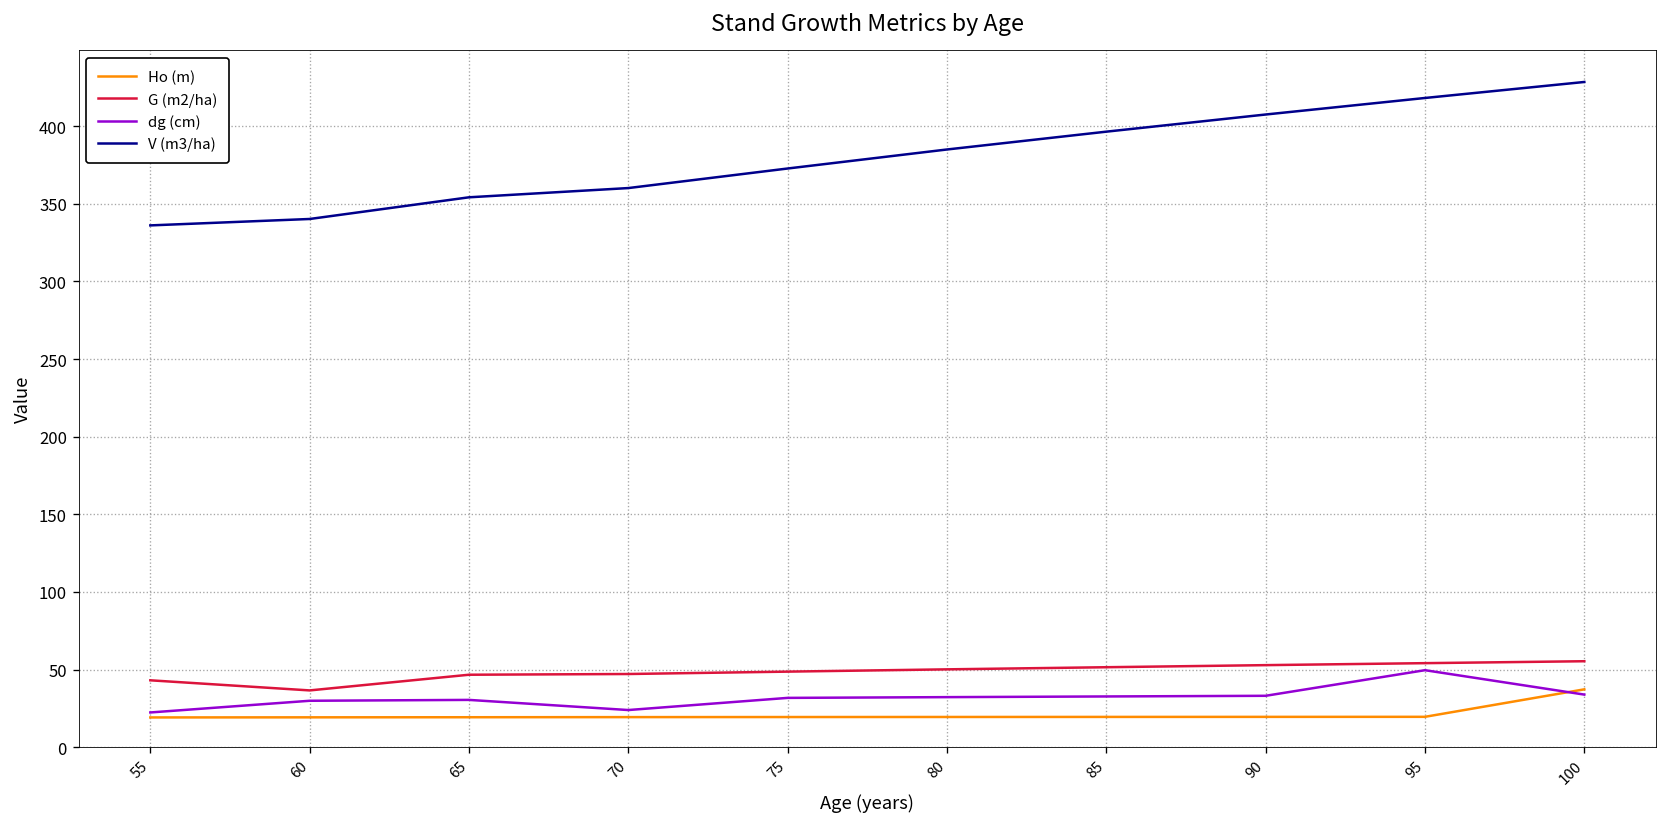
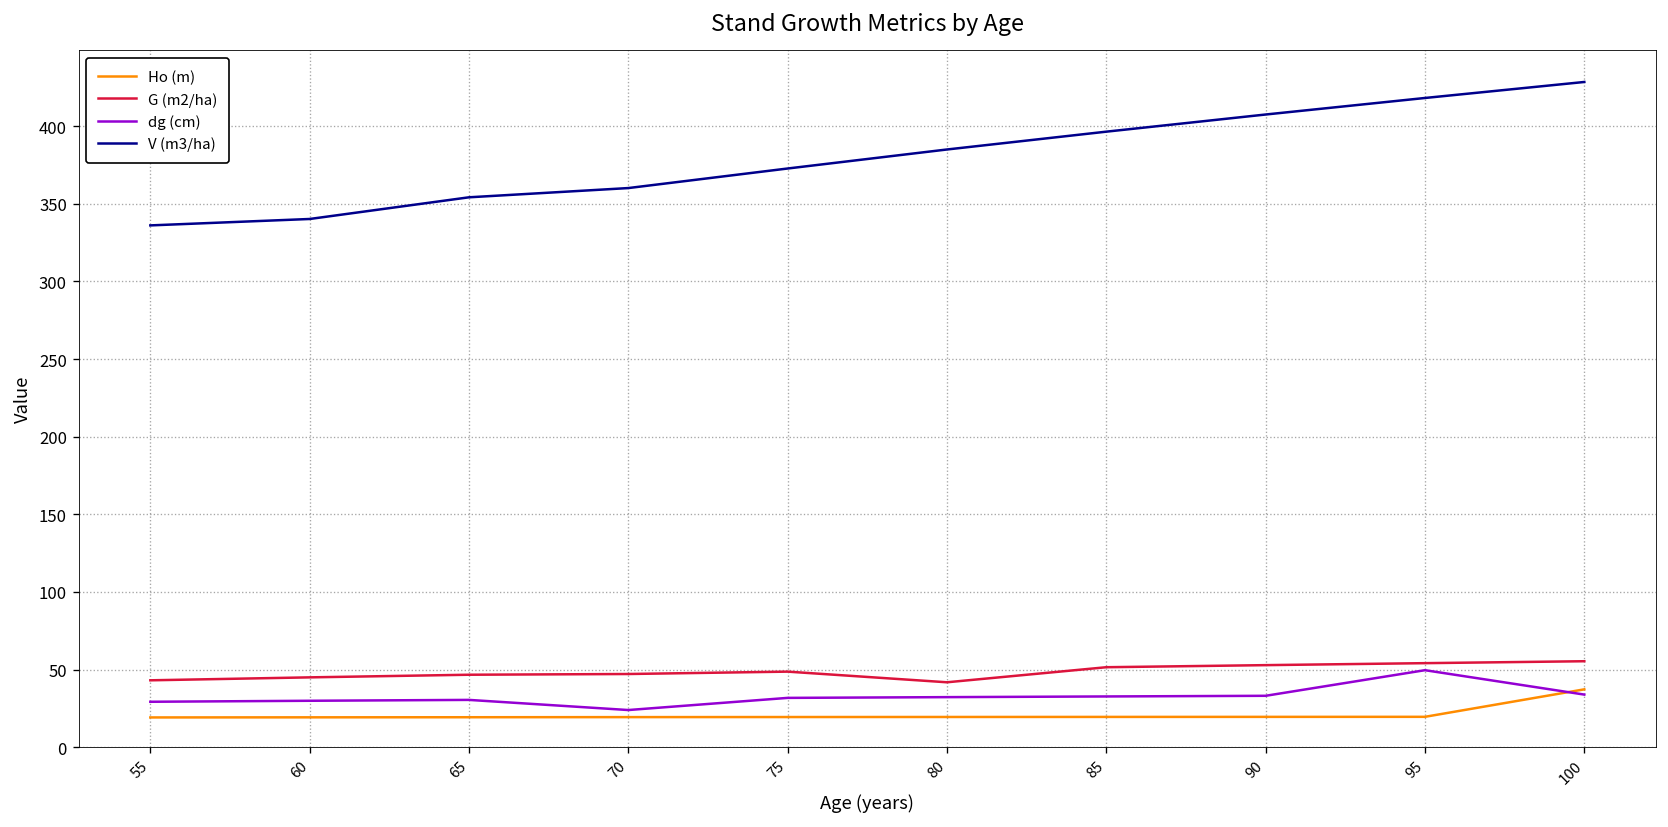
  {
    "Ho (m)": {
      "55": 19,
      "60": 19,
      "65": 19,
      "70": 19,
      "75": 19,
      "80": 19,
      "85": 19,
      "90": 20,
      "95": 20,
      "100": 37
    },
    "G (m2/ha)": {
      "55": 43,
-     "60": 37,
+     "60": 45,
      "65": 47,
      "70": 47,
      "75": 49,
-     "80": 50,
+     "80": 42,
      "85": 51,
      "90": 53,
      "95": 54,
      "100": 55
    },
    "dg (cm)": {
-     "55": 22,
+     "55": 29,
      "60": 30,
      "65": 30,
      "70": 24,
      "75": 32,
      "80": 32,
      "85": 33,
      "90": 33,
      "95": 50,
      "100": 34
    },
    "V (m3/ha)": {
      "55": 336,
      "60": 340,
      "65": 354,
      "70": 360,
      "75": 373,
      "80": 385,
      "85": 396,
      "90": 408,
      "95": 418,
      "100": 428
    }
  }
